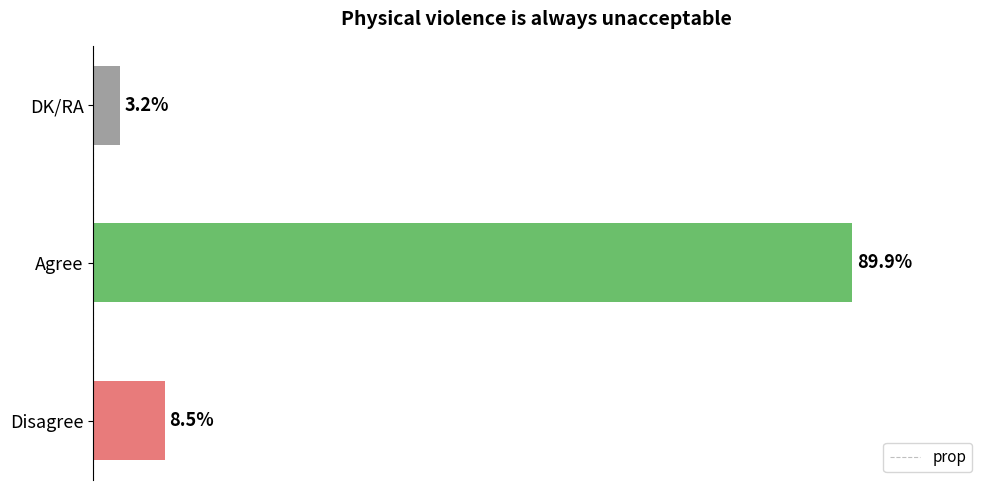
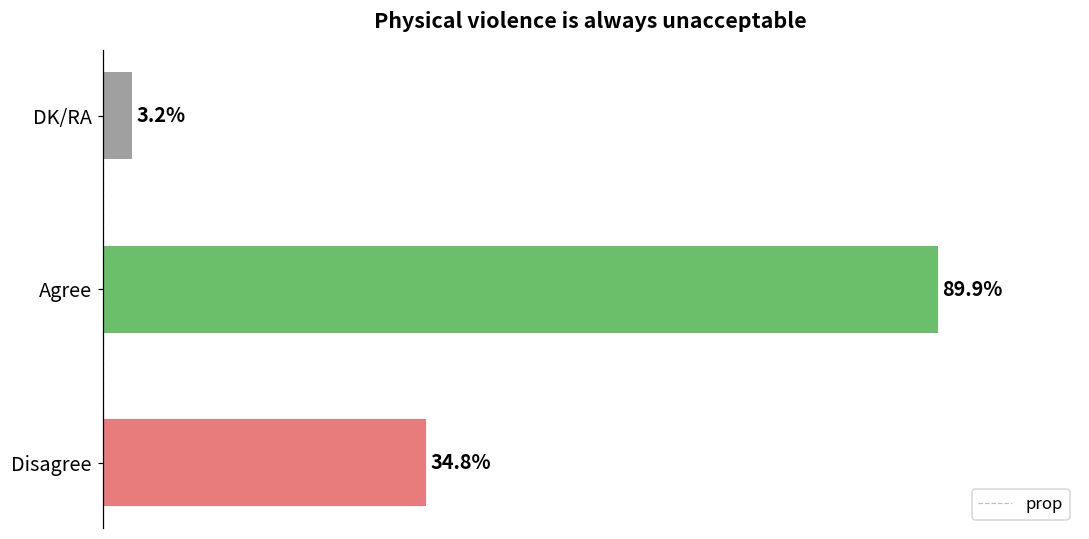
  {
    "DK/RA": "3.2%",
    "Agree": "89.9%",
-   "Disagree": "8.5%"
+   "Disagree": "34.8%"
  }
